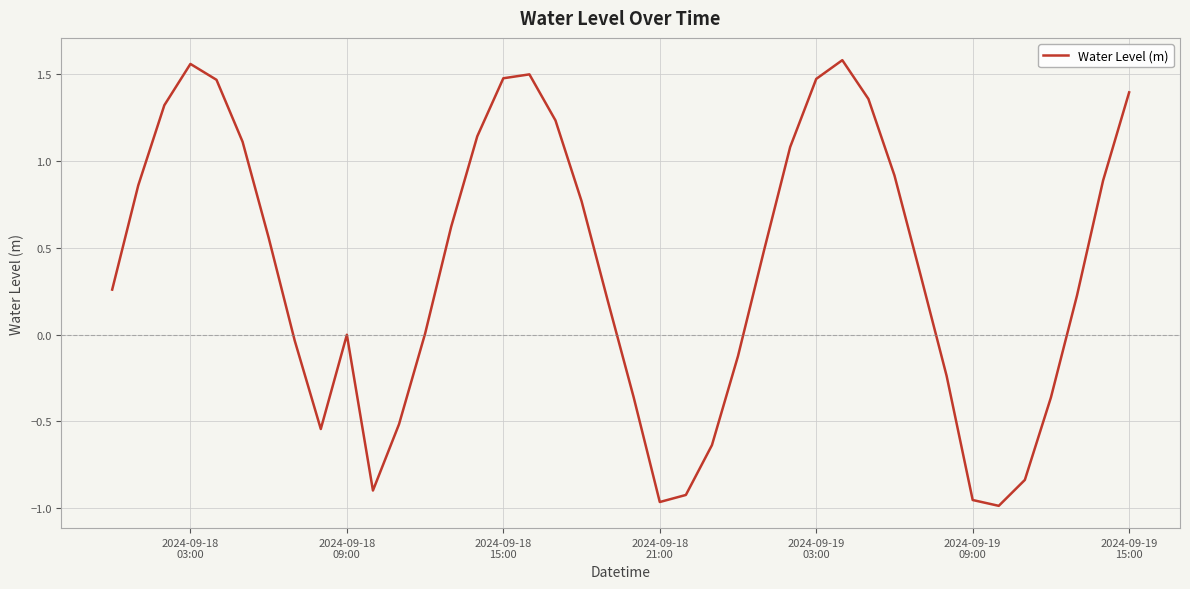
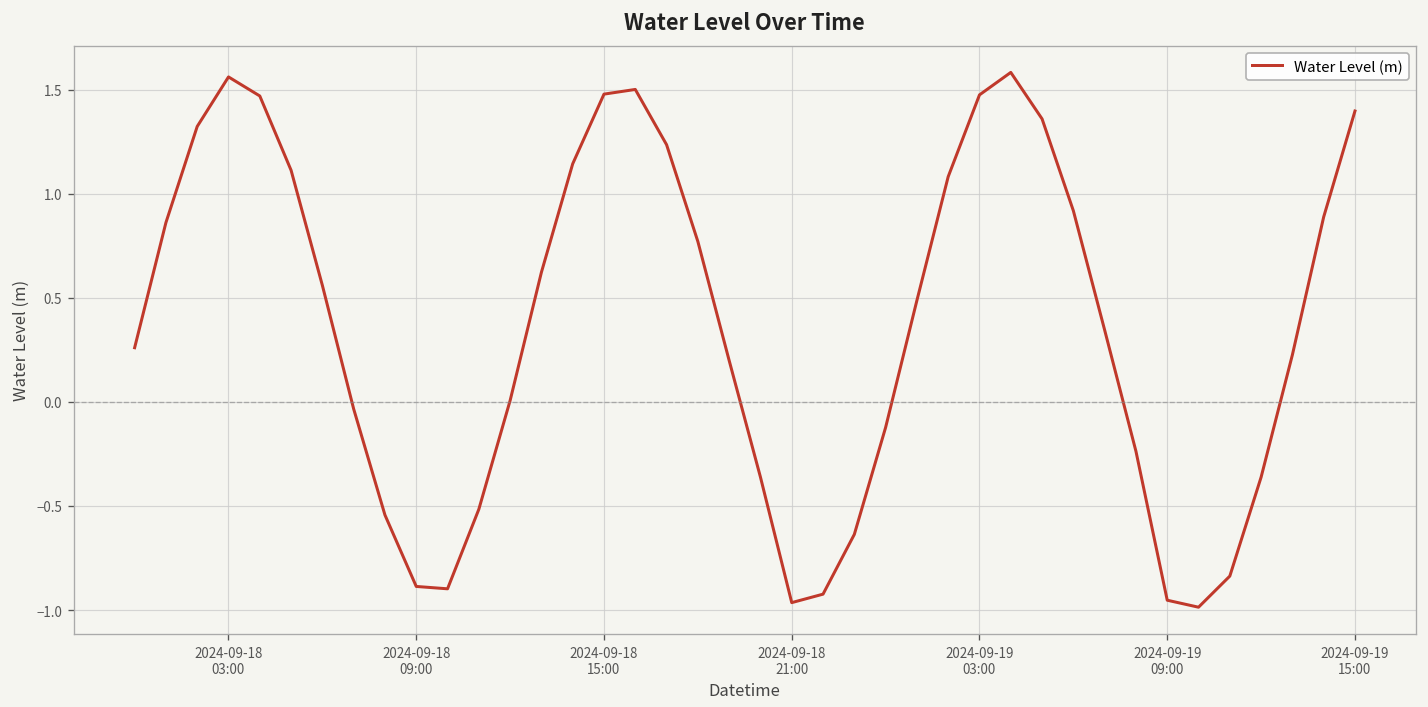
  {
    "2024-09-18 03:00": 1.56,
-   "2024-09-18 09:00": 0.00,
+   "2024-09-18 09:00": -0.89,
    "2024-09-18 15:00": 1.48,
    "2024-09-18 21:00": -0.96,
    "2024-09-19 03:00": 1.47,
    "2024-09-19 09:00": -0.95,
    "2024-09-19 15:00": 1.40
  }
